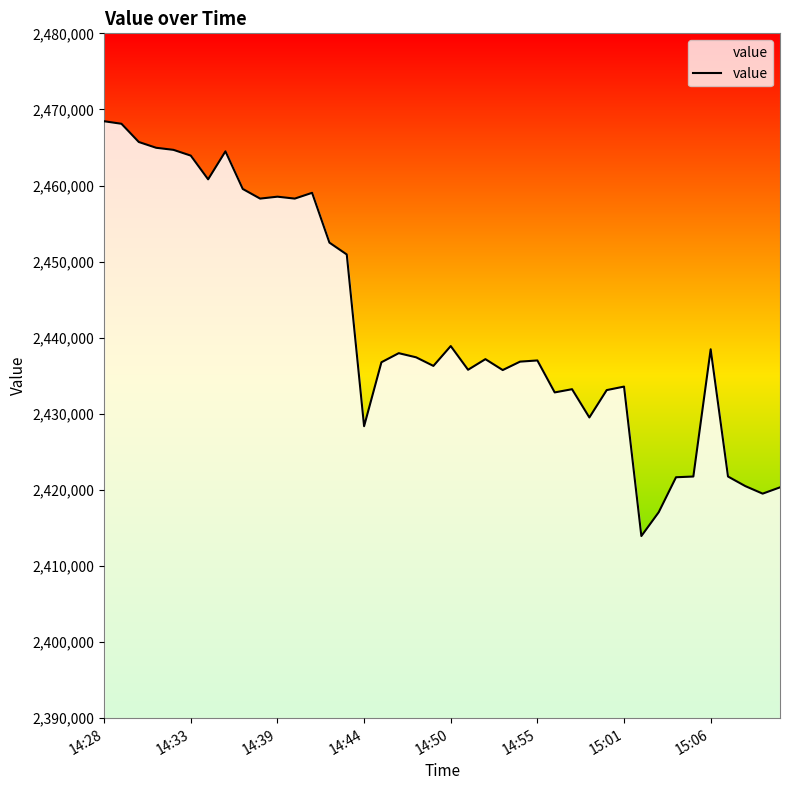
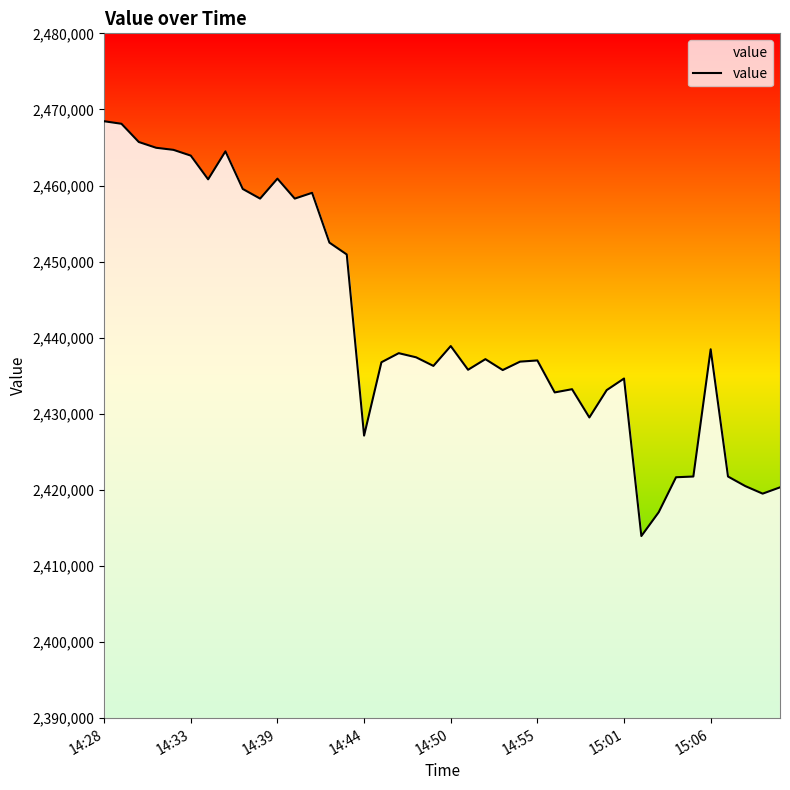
  {
    "14:28": "2,468,000",
    "14:33": "2,464,000",
-   "14:39": "2,459,000",
-   "14:44": "2,428,000",
+   "14:39": "2,461,000",
+   "14:44": "2,427,000",
    "14:50": "2,439,000",
    "14:55": "2,437,000",
-   "15:01": "2,434,000",
+   "15:01": "2,435,000",
    "15:06": "2,438,000"
  }
